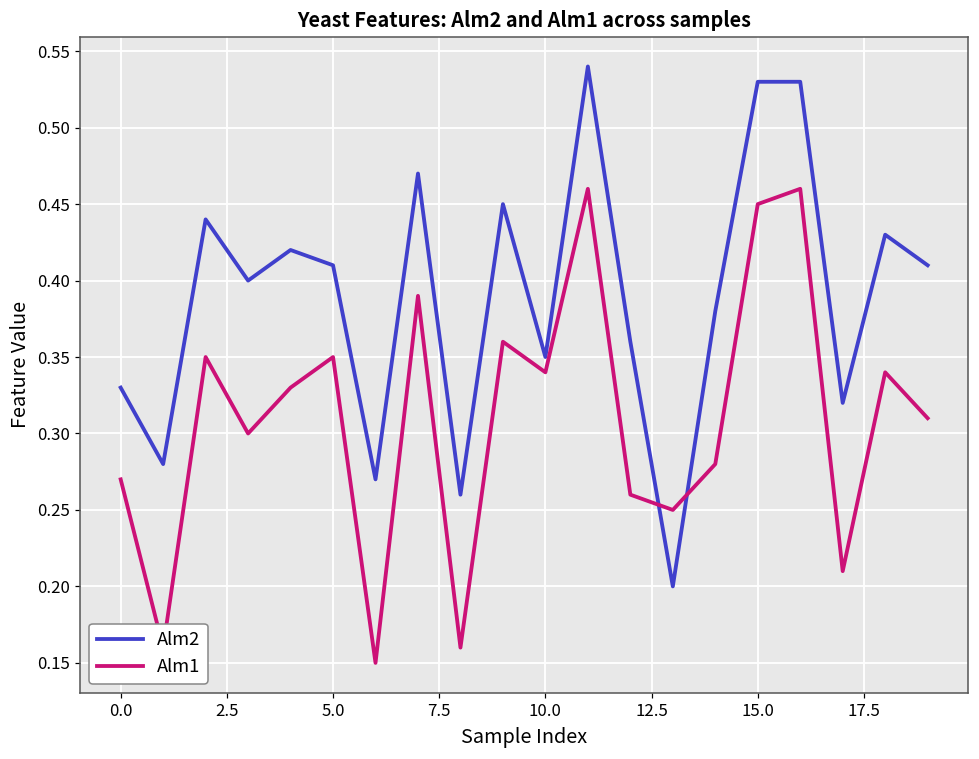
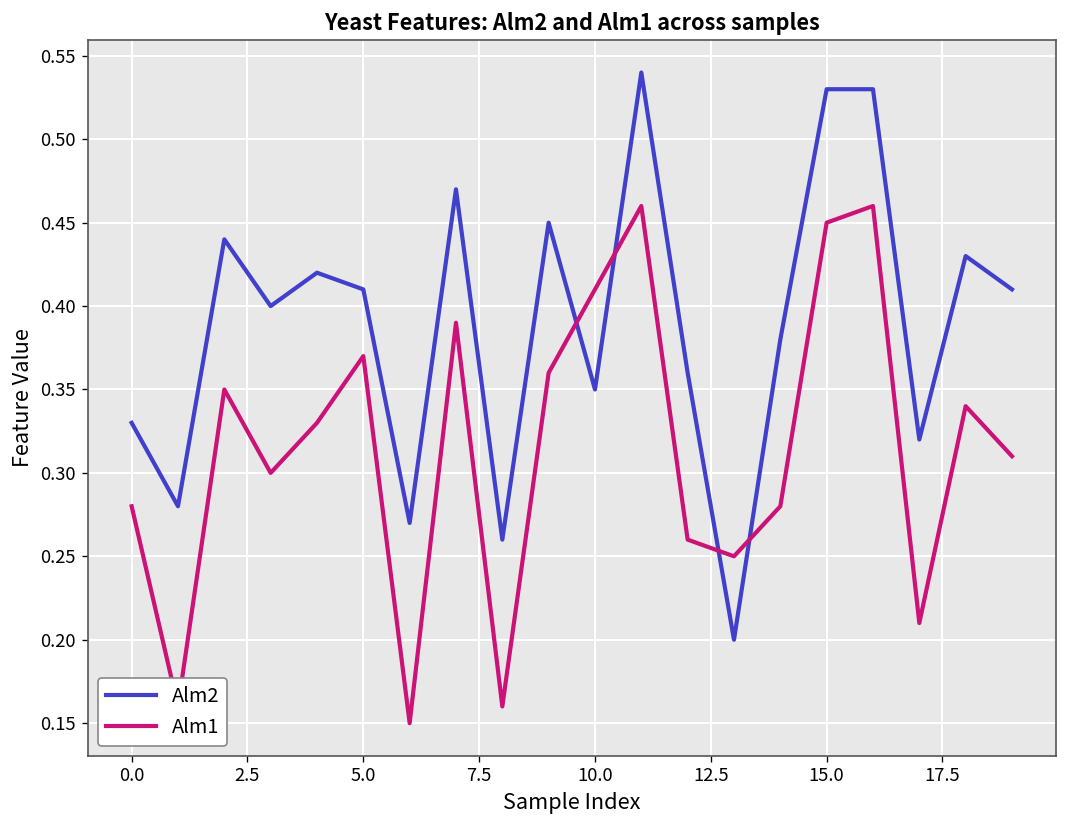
  {
    "Alm2": {
      "0.0": 0.33,
      "5.0": 0.41,
      "10.0": 0.35,
      "15.0": 0.53
    },
    "Alm1": {
-     "0.0": 0.27,
-     "5.0": 0.35,
-     "10.0": 0.34,
+     "0.0": 0.28,
+     "5.0": 0.37,
+     "10.0": 0.41,
      "15.0": 0.45
    }
  }
